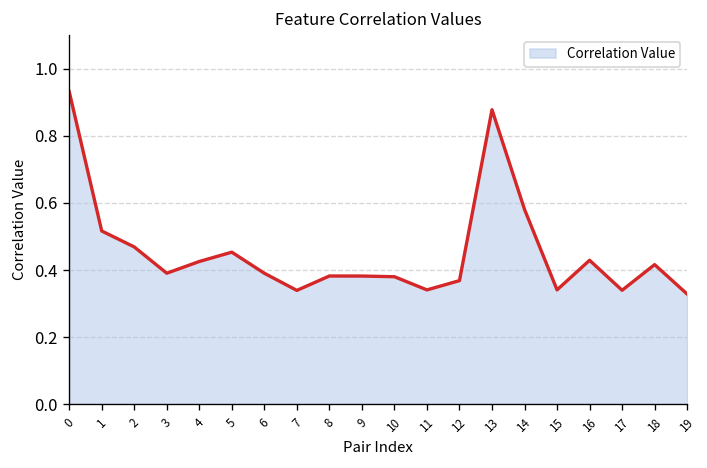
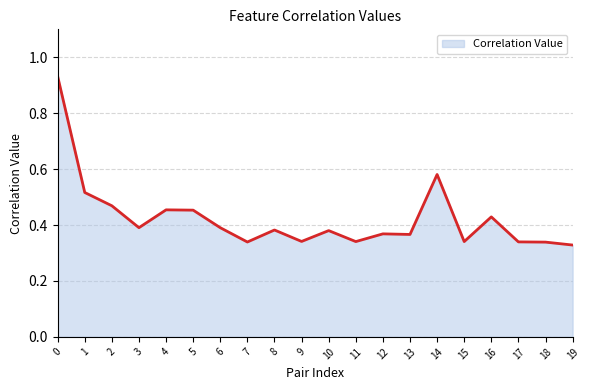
  {
    "0": 0.93,
    "1": 0.52,
    "2": 0.47,
    "3": 0.39,
-   "4": 0.43,
+   "4": 0.45,
    "5": 0.45,
    "6": 0.39,
    "7": 0.34,
    "8": 0.38,
-   "9": 0.38,
+   "9": 0.34,
    "10": 0.38,
    "11": 0.34,
    "12": 0.37,
-   "13": 0.88,
+   "13": 0.37,
    "14": 0.58,
    "15": 0.34,
    "16": 0.43,
    "17": 0.34,
-   "18": 0.42,
+   "18": 0.34,
    "19": 0.33
  }
